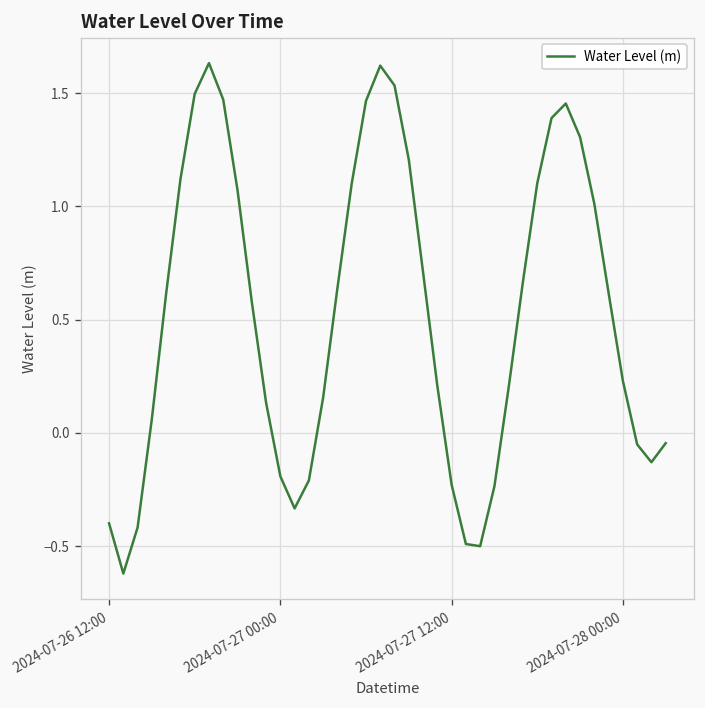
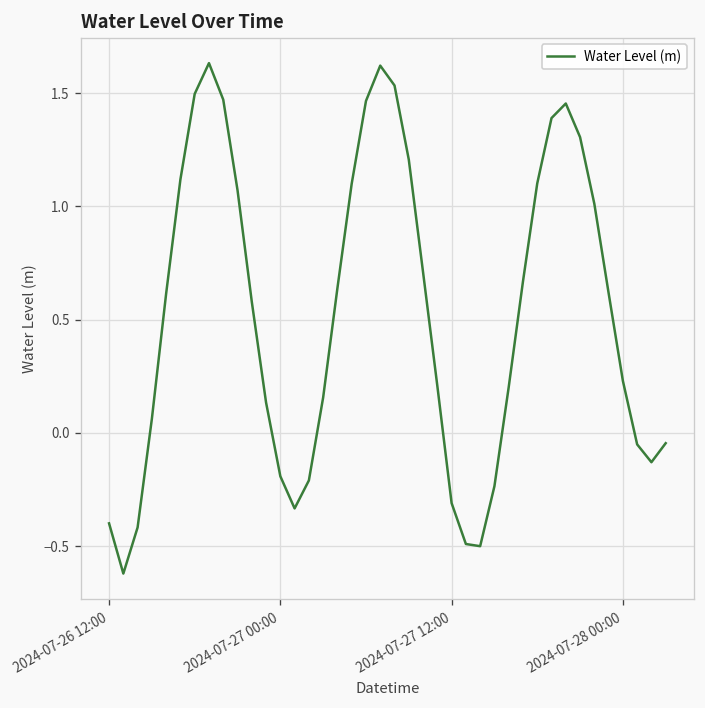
  {
    "2024-07-26 12:00": -0.40,
    "2024-07-27 00:00": -0.19,
-   "2024-07-27 12:00": -0.23,
+   "2024-07-27 12:00": -0.31,
    "2024-07-28 00:00": 0.23
  }
